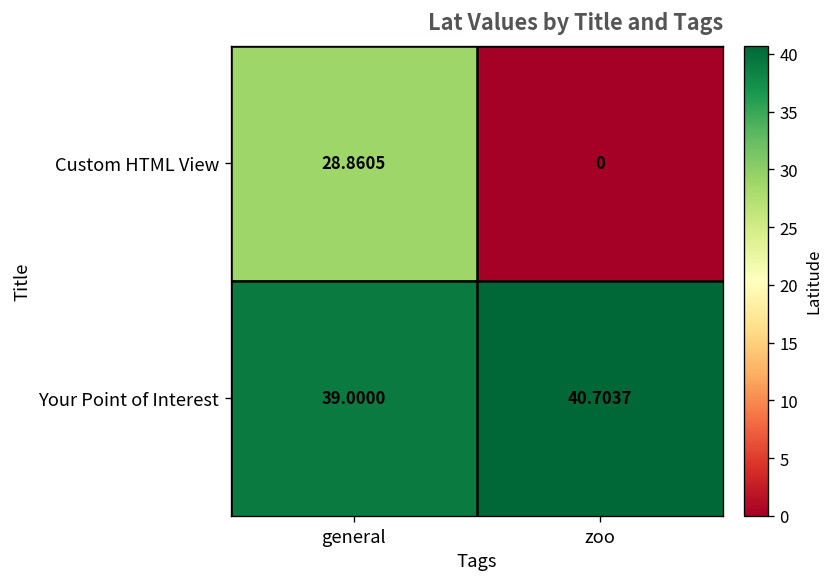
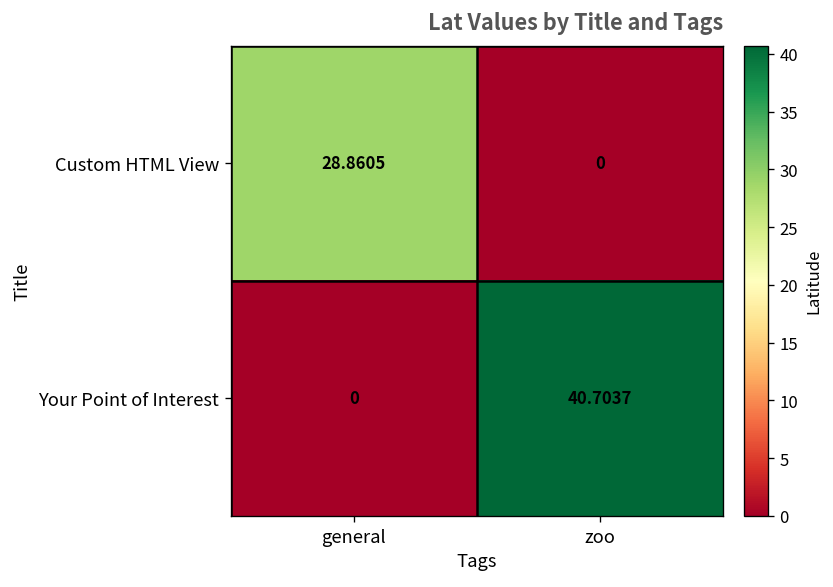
  {
    "Custom HTML View": {
      "general": 28.8605,
      "zoo": 0
    },
    "Your Point of Interest": {
-     "general": 39.0000,
+     "general": 0,
      "zoo": 40.7037
    }
  }
